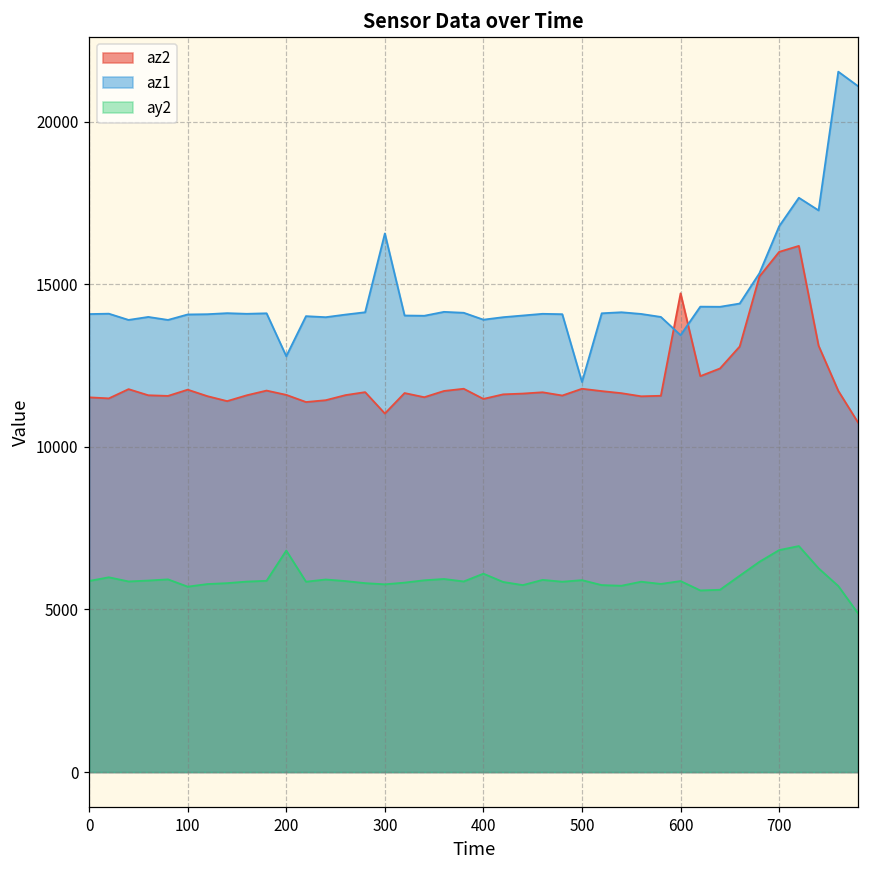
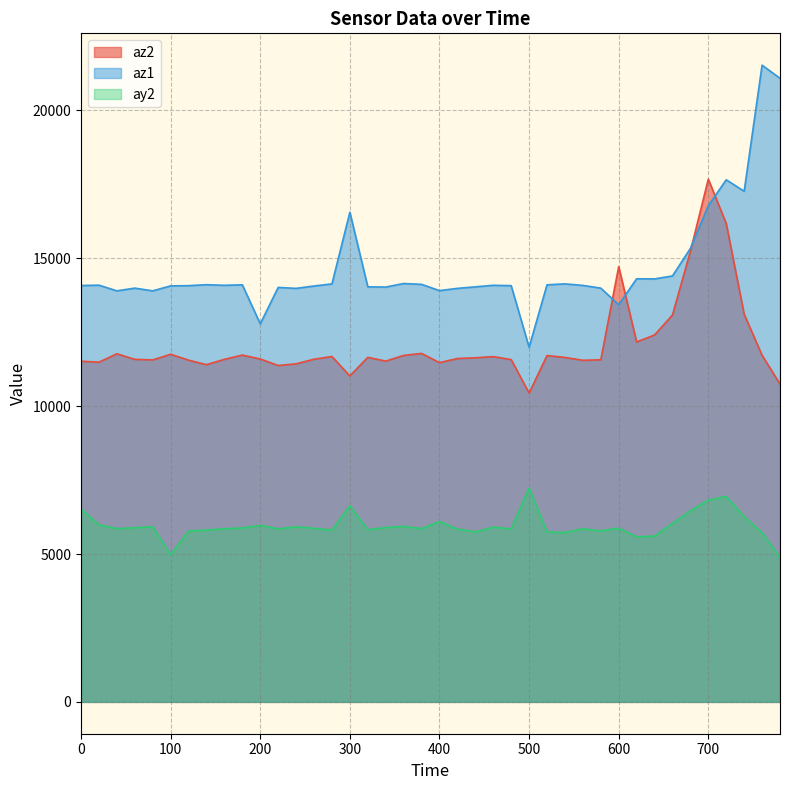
  {
    "az2": {
      "0": 11500,
      "100": 11800,
      "200": 11600,
      "300": 11000,
      "400": 11500,
-     "500": 11800,
+     "500": 10400,
      "600": 14700,
-     "700": 16000
+     "700": 17700
    },
    "az1": {
      "0": 14100,
      "100": 14100,
      "200": 12800,
      "300": 16600,
      "400": 13900,
      "500": 12000,
      "600": 13400,
      "700": 16800
    },
    "ay2": {
-     "0": 5900,
-     "100": 5700,
-     "200": 6800,
-     "300": 5800,
+     "0": 6500,
+     "100": 5000,
+     "200": 6000,
+     "300": 6600,
      "400": 6100,
-     "500": 5900,
+     "500": 7200,
      "600": 5900,
      "700": 6800
    }
  }
